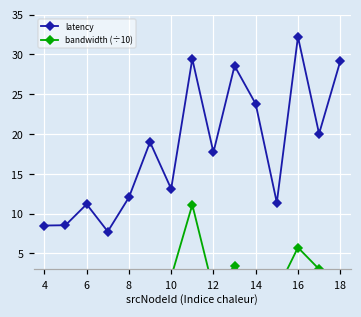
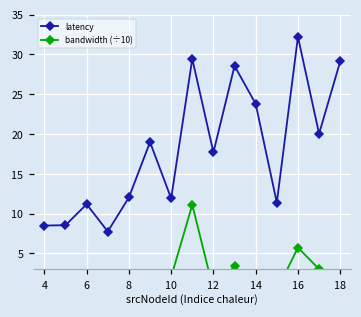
  {
    "latency": {
      "4": 8,
      "6": 11,
      "8": 12,
-     "10": 13,
+     "10": 12,
      "12": 18,
      "14": 24,
      "16": 32,
      "18": 29
    },
    "bandwidth (÷10)": {
      "16": 6
    }
  }
